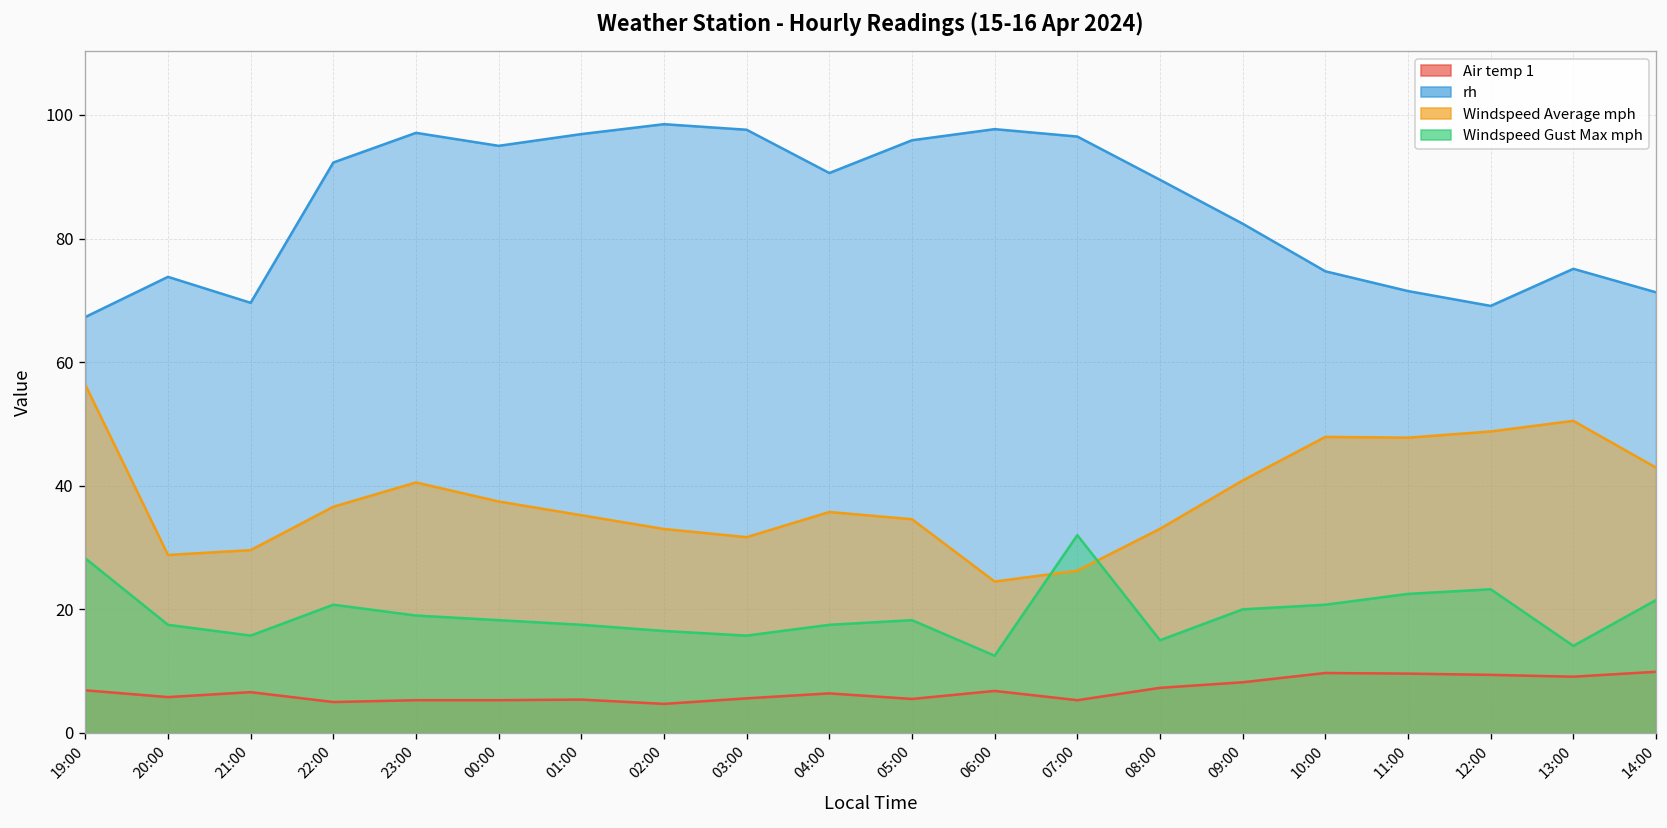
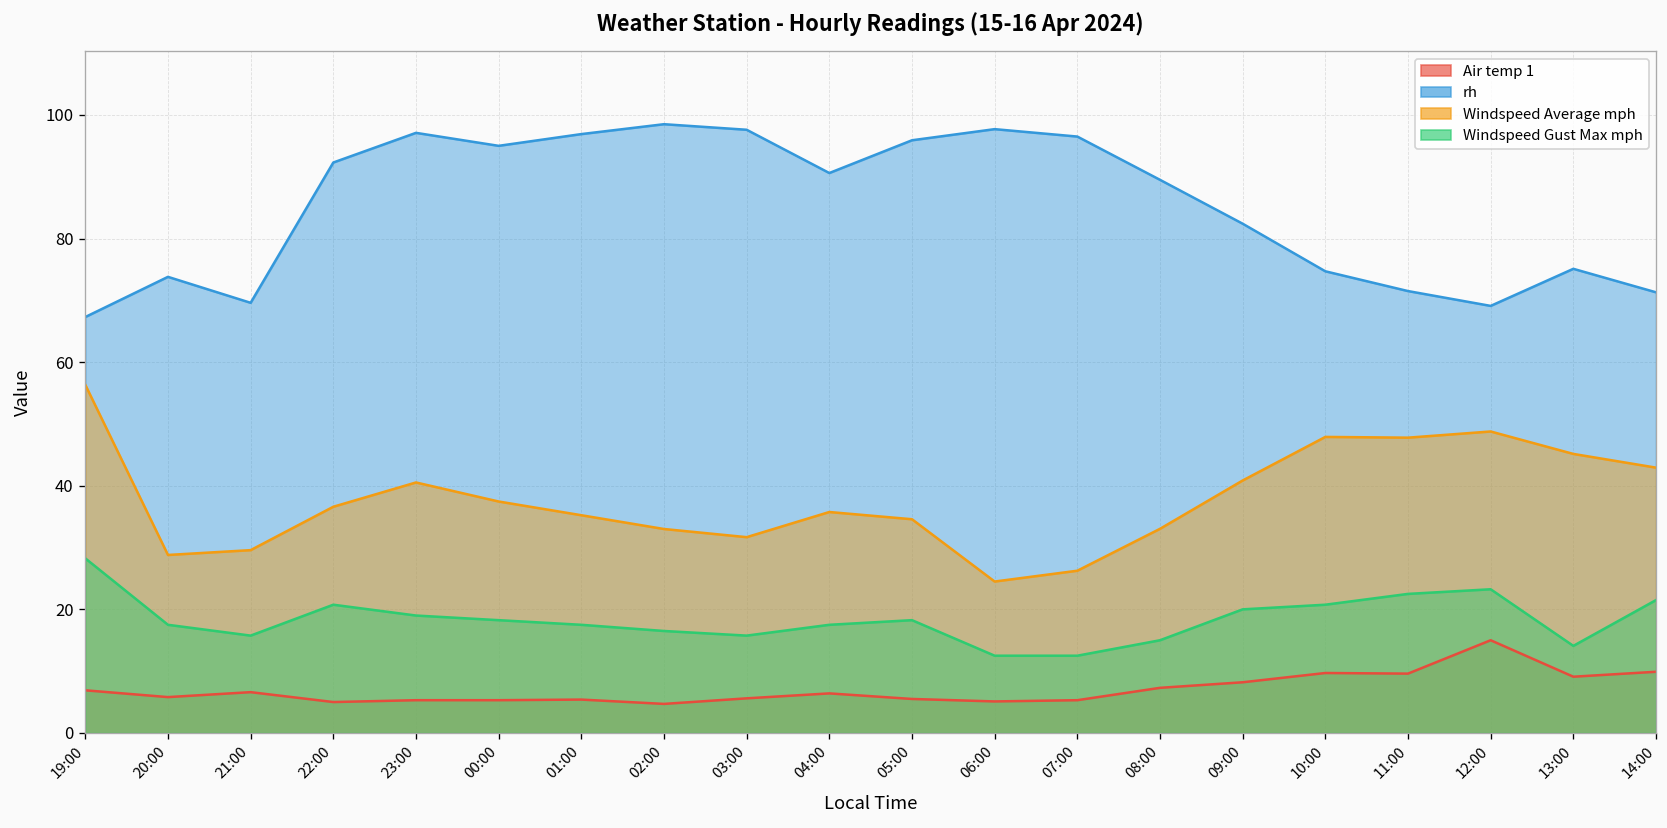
  {
    "Air temp 1": {
      "19:00": 7,
      "20:00": 6,
      "21:00": 7,
      "22:00": 5,
      "23:00": 5,
      "00:00": 5,
      "01:00": 5,
      "02:00": 5,
      "03:00": 6,
      "04:00": 6,
      "05:00": 6,
-     "06:00": 7,
+     "06:00": 5,
      "07:00": 5,
      "08:00": 7,
      "09:00": 8,
      "10:00": 10,
      "11:00": 10,
-     "12:00": 9,
+     "12:00": 15,
      "13:00": 9,
      "14:00": 10
    },
    "rh": {
      "19:00": 67,
      "20:00": 74,
      "21:00": 70,
      "22:00": 92,
      "23:00": 97,
      "00:00": 95,
      "01:00": 97,
      "02:00": 99,
      "03:00": 98,
      "04:00": 91,
      "05:00": 96,
      "06:00": 98,
      "07:00": 97,
      "08:00": 90,
      "09:00": 82,
      "10:00": 75,
      "11:00": 72,
      "12:00": 69,
      "13:00": 75,
      "14:00": 71
    },
    "Windspeed Average mph": {
      "19:00": 56,
      "20:00": 29,
      "21:00": 30,
      "22:00": 37,
      "23:00": 41,
      "00:00": 37,
      "01:00": 35,
      "02:00": 33,
      "03:00": 32,
      "04:00": 36,
      "05:00": 35,
      "06:00": 25,
      "07:00": 26,
      "08:00": 33,
      "09:00": 41,
      "10:00": 48,
      "11:00": 48,
      "12:00": 49,
-     "13:00": 51,
+     "13:00": 45,
      "14:00": 43
    },
    "Windspeed Gust Max mph": {
      "19:00": 28,
      "20:00": 18,
      "21:00": 16,
      "22:00": 21,
      "23:00": 19,
      "00:00": 18,
      "01:00": 18,
      "02:00": 17,
      "03:00": 16,
      "04:00": 18,
      "05:00": 18,
      "06:00": 13,
-     "07:00": 32,
+     "07:00": 13,
      "08:00": 15,
      "09:00": 20,
      "10:00": 21,
      "11:00": 23,
      "12:00": 23,
      "13:00": 14,
      "14:00": 22
    }
  }
